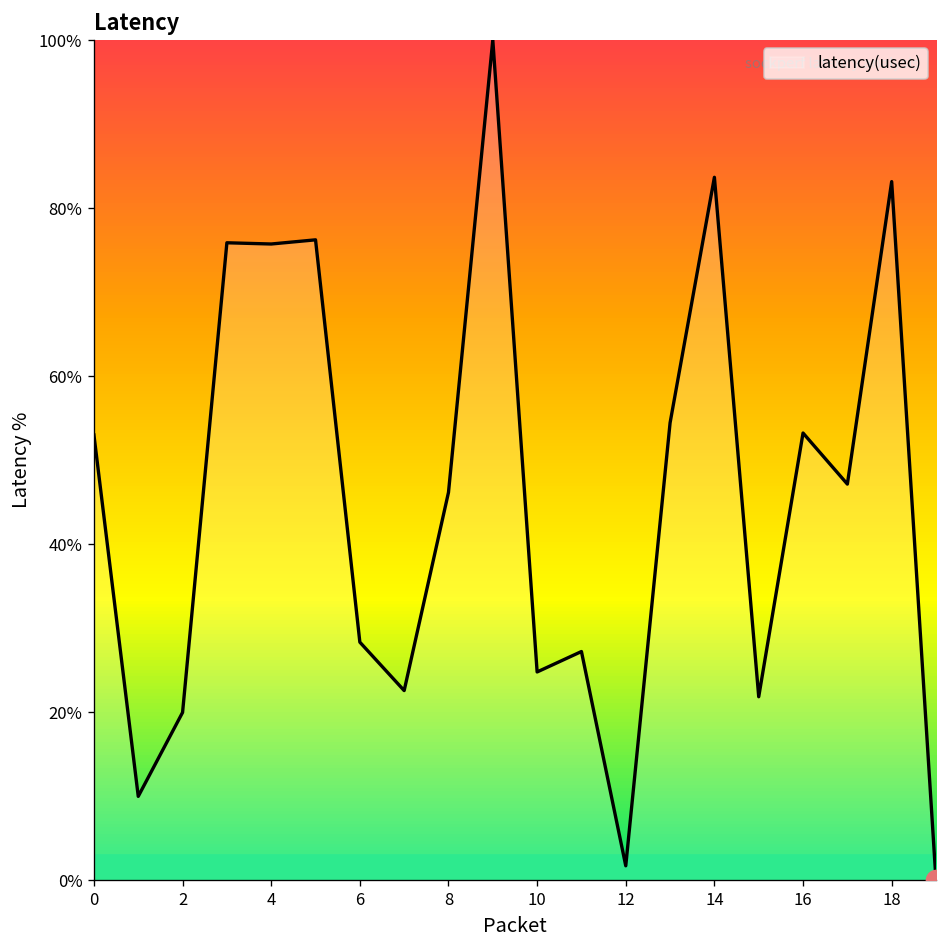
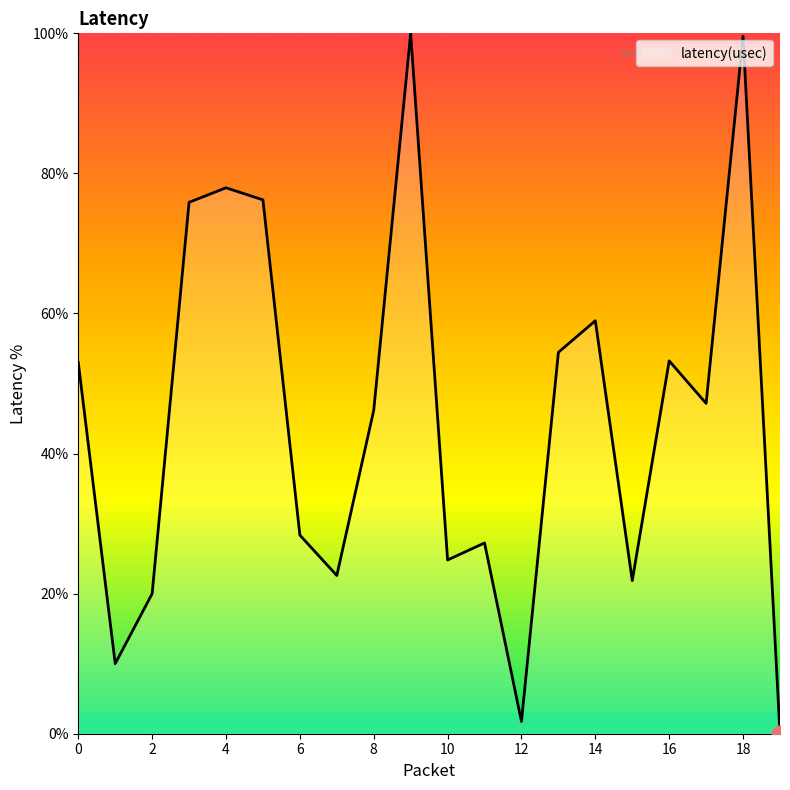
  {
    "latency(usec)": {
      "0": "53%",
      "2": "20%",
-     "4": "76%",
+     "4": "78%",
      "6": "28%",
      "8": "46%",
      "10": "25%",
-     "14": "84%",
+     "14": "59%",
      "16": "53%",
-     "18": "83%"
+     "18": "100%"
    }
  }
